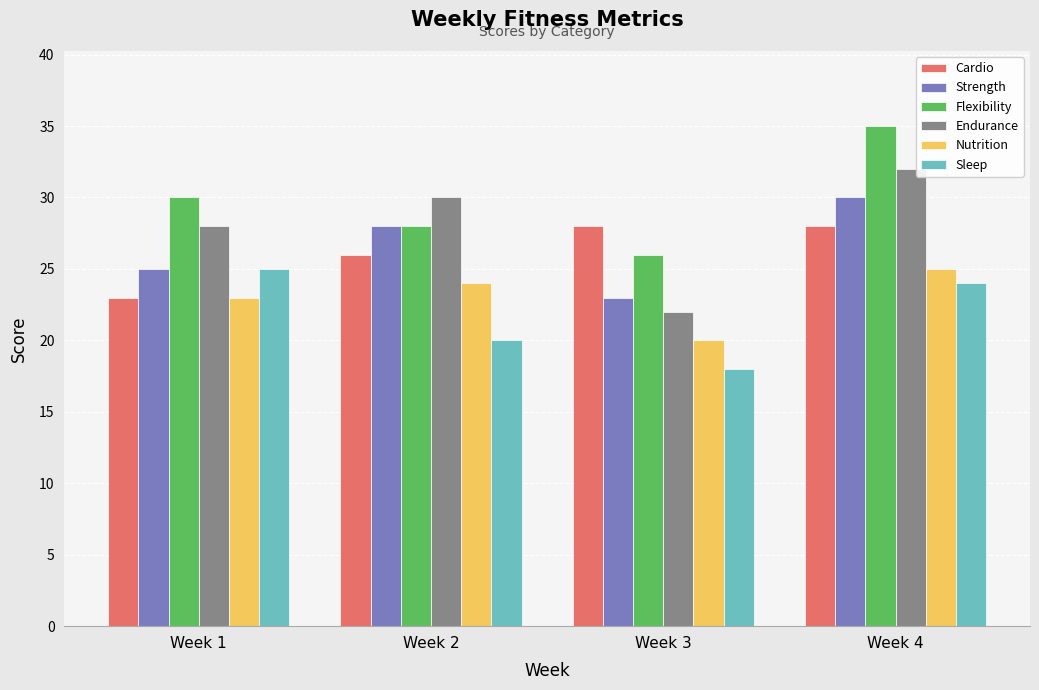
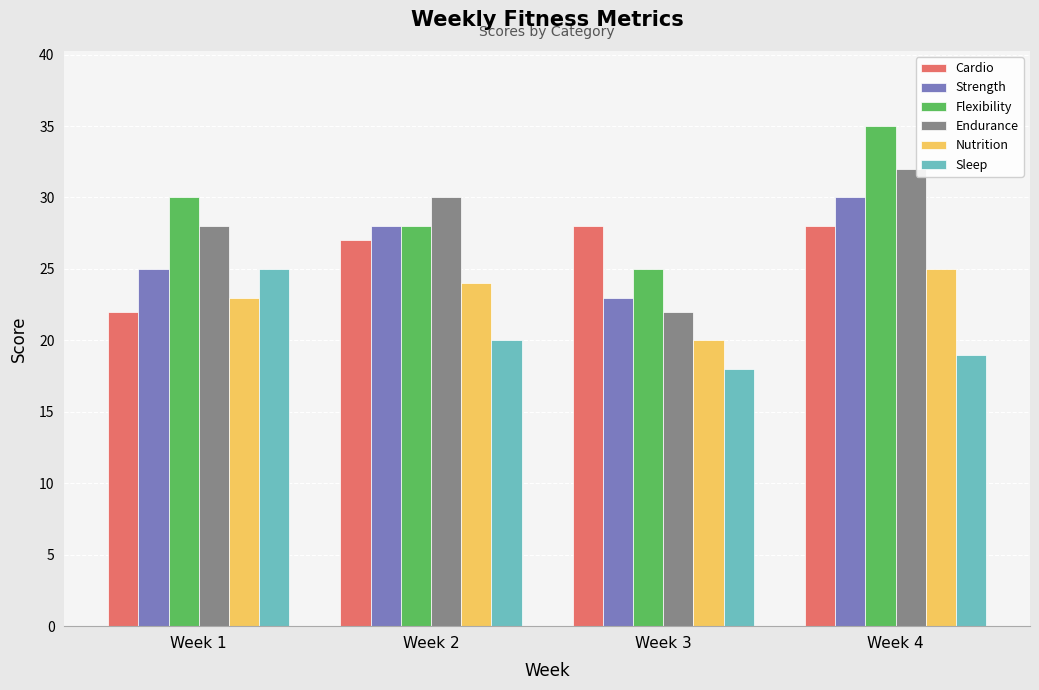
  {
    "Cardio": {
-     "Week 1": 23,
-     "Week 2": 26,
+     "Week 1": 22,
+     "Week 2": 27,
      "Week 3": 28,
      "Week 4": 28
    },
    "Flexibility": {
      "Week 1": 30,
      "Week 2": 28,
-     "Week 3": 26,
+     "Week 3": 25,
      "Week 4": 35
    },
    "Nutrition": {
      "Week 1": 23,
      "Week 2": 24,
      "Week 3": 20,
      "Week 4": 25
    },
    "Sleep": {
      "Week 1": 25,
      "Week 2": 20,
      "Week 3": 18,
-     "Week 4": 24
+     "Week 4": 19
    }
  }
